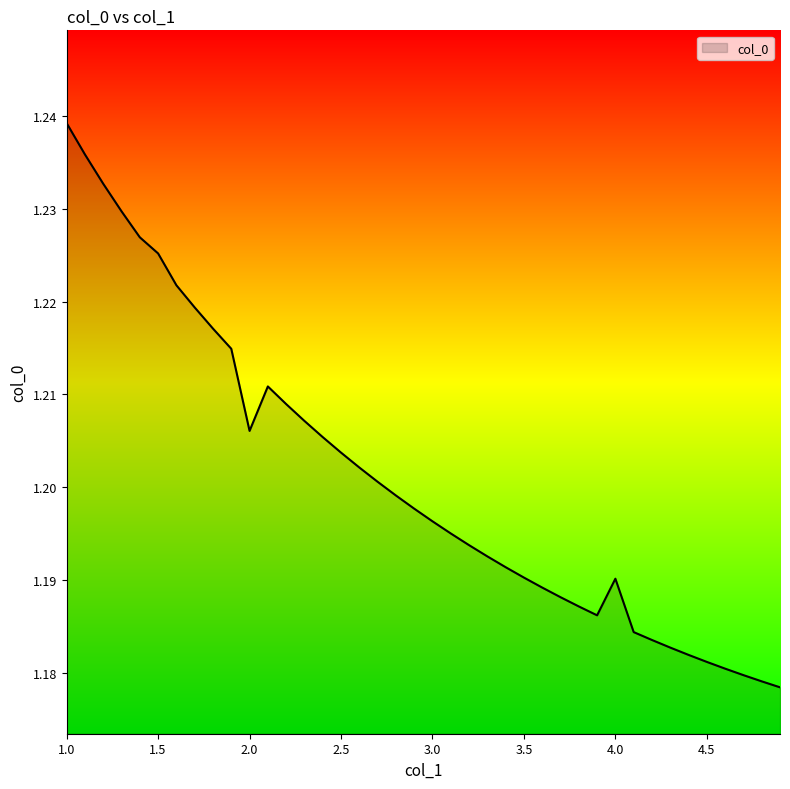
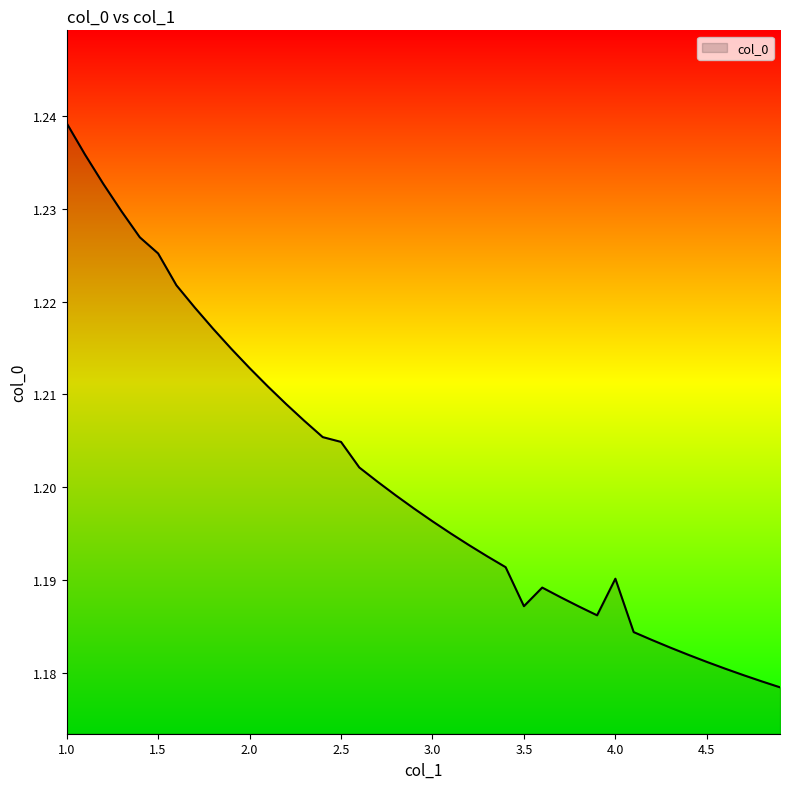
  {
    "1.0": 1.239,
    "1.5": 1.225,
-   "2.0": 1.206,
-   "2.5": 1.204,
+   "2.0": 1.213,
+   "2.5": 1.205,
    "3.0": 1.196,
-   "3.5": 1.190,
+   "3.5": 1.187,
    "4.0": 1.190,
    "4.5": 1.181
  }
